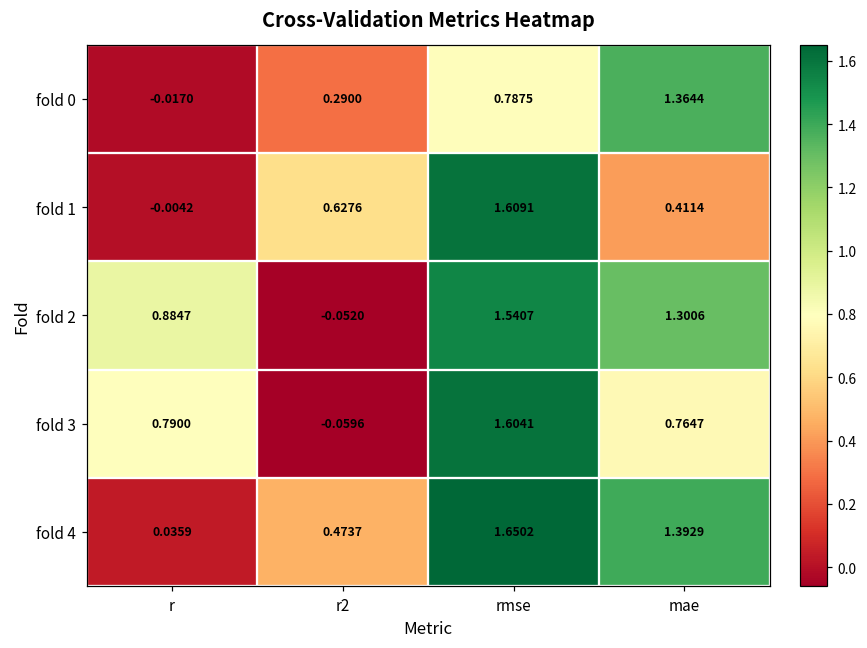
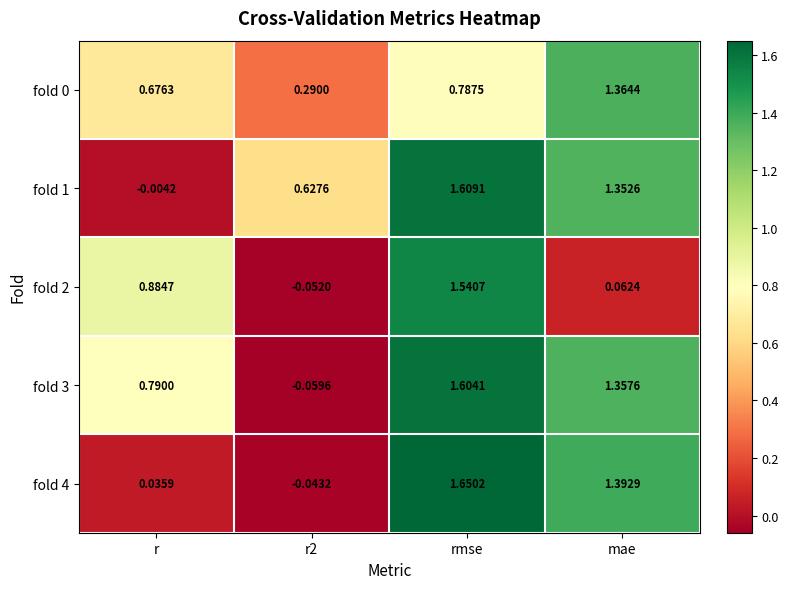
  {
    "fold 0": {
-     "r": -0.0170,
+     "r": 0.6763,
      "r2": 0.2900,
      "rmse": 0.7875,
      "mae": 1.3644
    },
    "fold 1": {
      "r": -0.0042,
      "r2": 0.6276,
      "rmse": 1.6091,
-     "mae": 0.4114
+     "mae": 1.3526
    },
    "fold 2": {
      "r": 0.8847,
      "r2": -0.0520,
      "rmse": 1.5407,
-     "mae": 1.3006
+     "mae": 0.0624
    },
    "fold 3": {
      "r": 0.7900,
      "r2": -0.0596,
      "rmse": 1.6041,
-     "mae": 0.7647
+     "mae": 1.3576
    },
    "fold 4": {
      "r": 0.0359,
-     "r2": 0.4737,
+     "r2": -0.0432,
      "rmse": 1.6502,
      "mae": 1.3929
    }
  }
